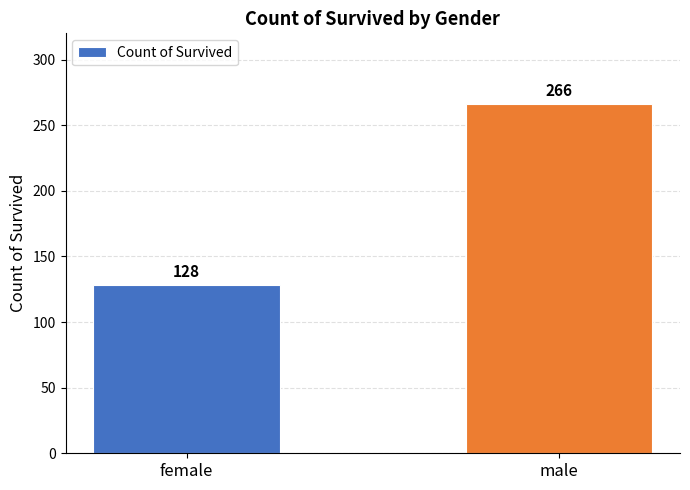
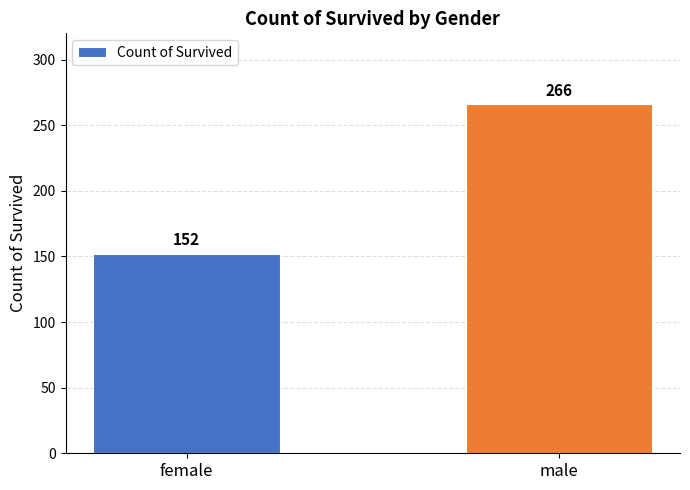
  {
-   "female": 128,
+   "female": 152,
    "male": 266
  }
